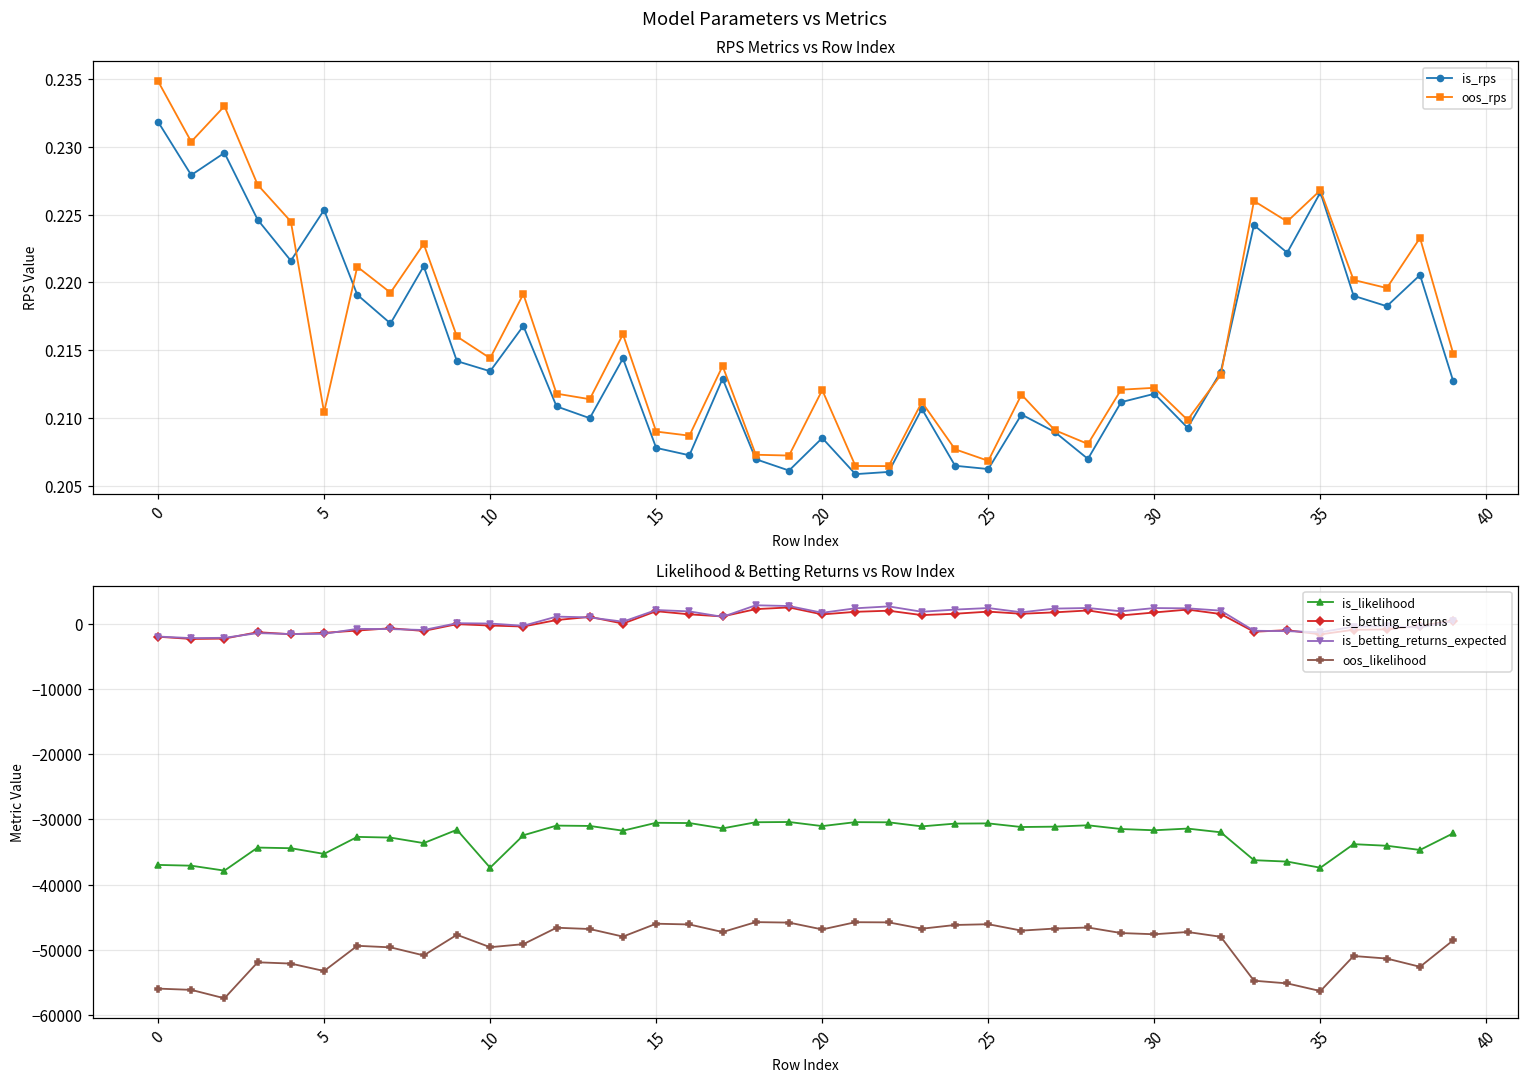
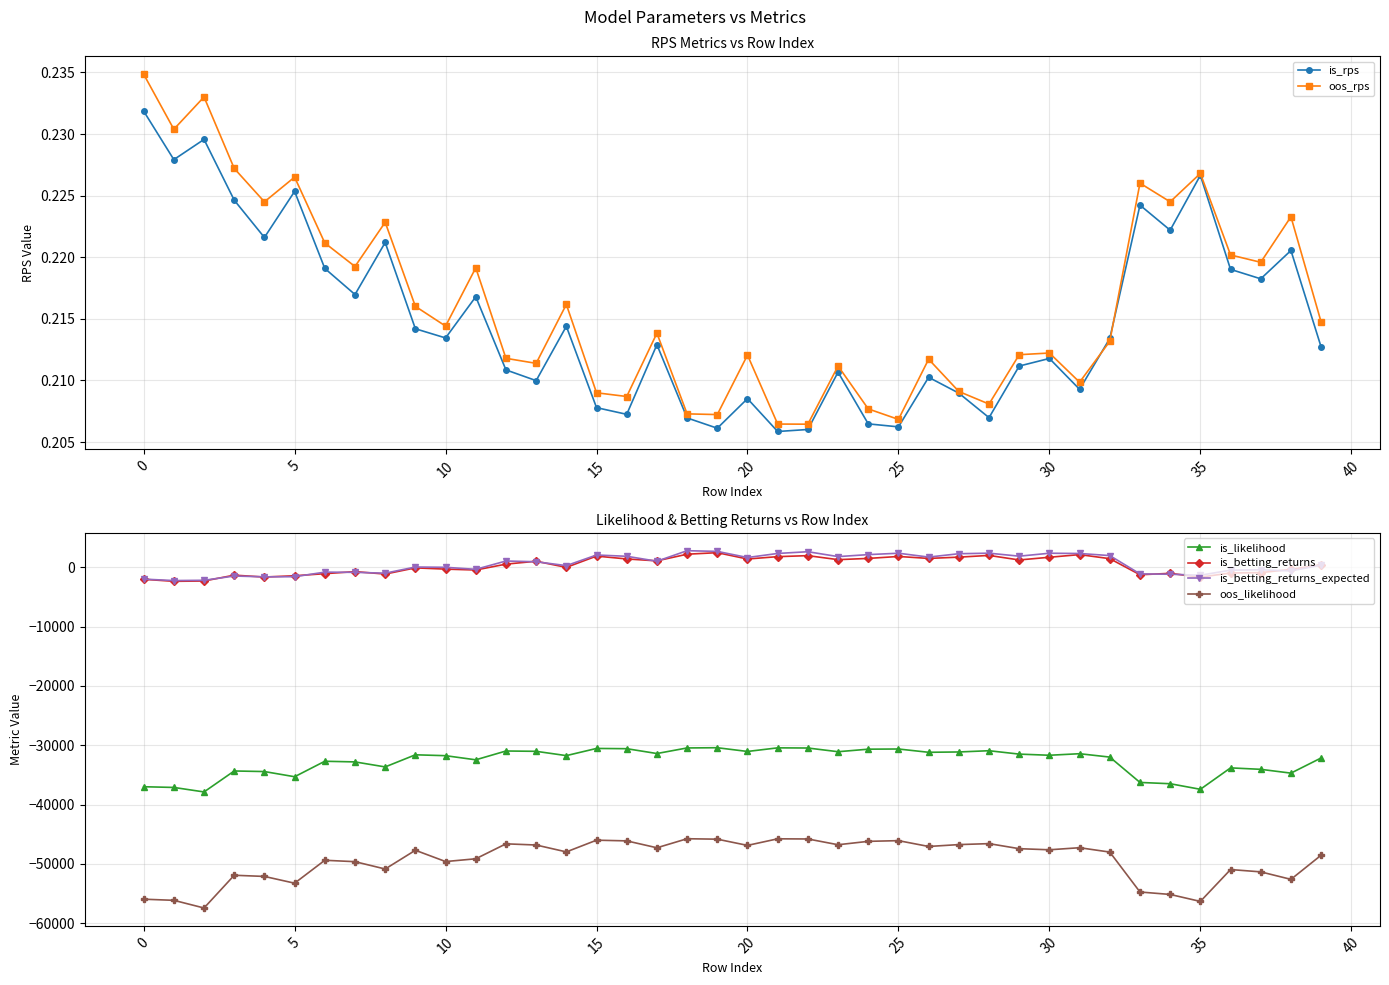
  {
    "RPS Metrics vs Row Index": {
      "is_rps": {
        "0": 0.2319,
        "5": 0.2253,
        "10": 0.2135,
        "15": 0.2078,
        "20": 0.2085,
        "25": 0.2062,
        "30": 0.2118
      },
      "oos_rps": {
        "0": 0.2349,
-       "5": 0.2104,
+       "5": 0.2265,
        "10": 0.2144,
        "15": 0.2090,
        "20": 0.2121,
        "25": 0.2068,
        "30": 0.2122
      }
    },
    "Likelihood & Betting Returns vs Row Index": {
      "is_likelihood": {
        "0": -37000,
        "5": -35000,
-       "10": -37000,
+       "10": -32000,
        "15": -31000,
        "20": -31000,
        "25": -31000,
        "30": -32000,
        "35": -37000
      },
      "is_betting_returns": {
        "25": 2000,
        "30": 2000
      },
      "is_betting_returns_expected": {
        "25": 2000,
        "30": 2000
      },
      "oos_likelihood": {
        "0": -56000,
        "5": -53000,
        "10": -50000,
        "15": -46000,
        "20": -47000,
        "25": -46000,
        "30": -48000,
        "35": -56000
      }
    }
  }
